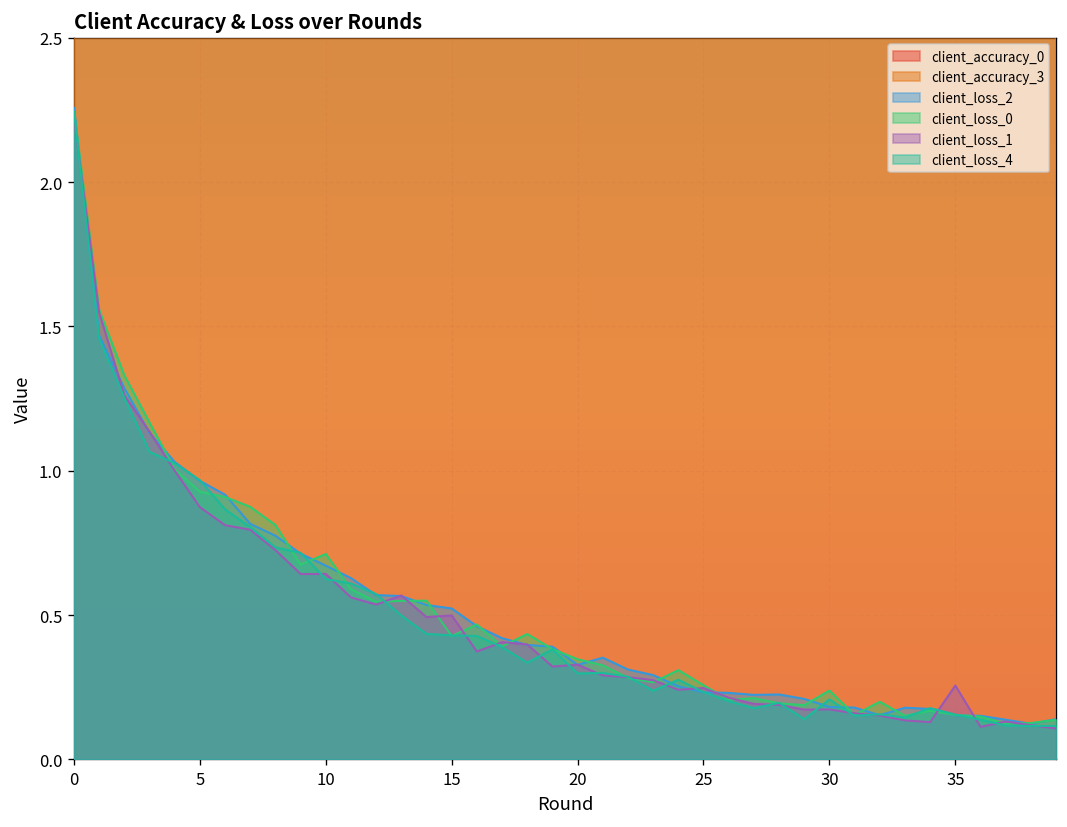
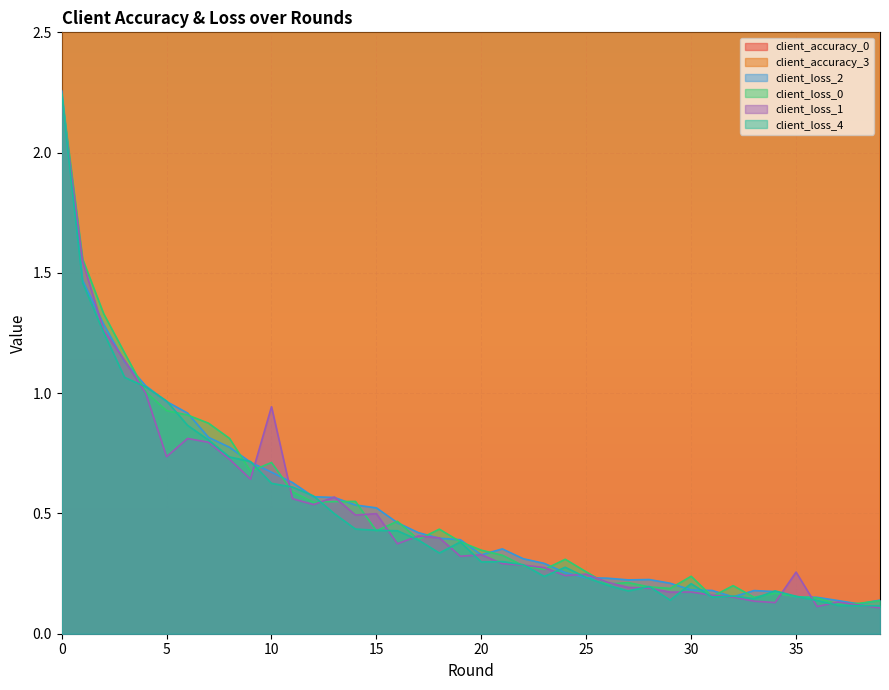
  {
    "client_loss_1": {
      "0": 2.22,
-     "5": 0.87,
-     "10": 0.64,
+     "5": 0.74,
+     "10": 0.94,
      "15": 0.50,
      "35": 0.26
    }
  }
